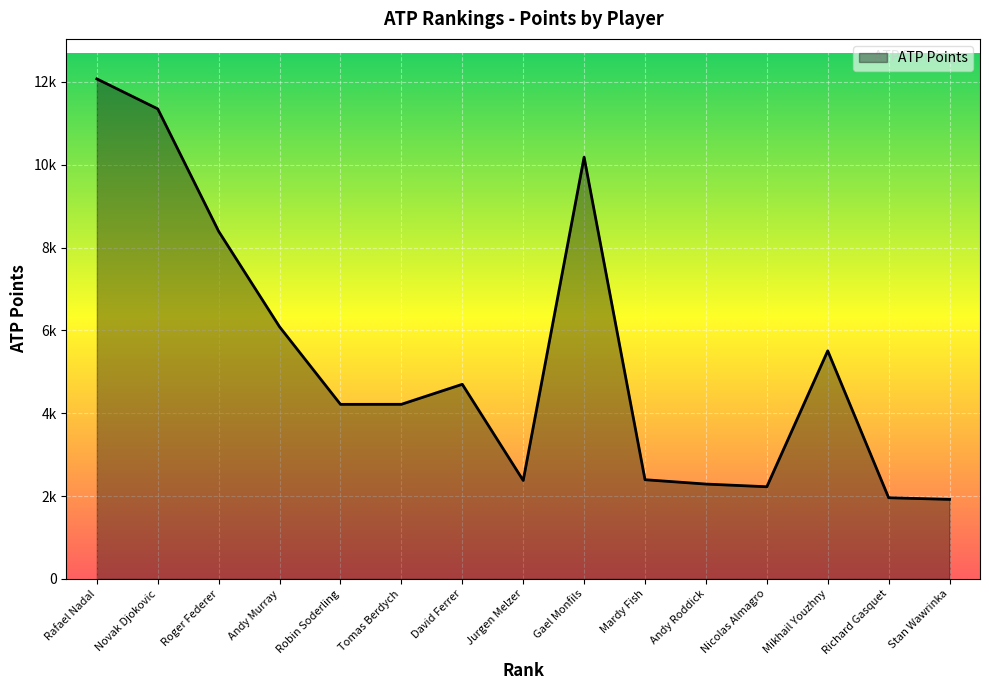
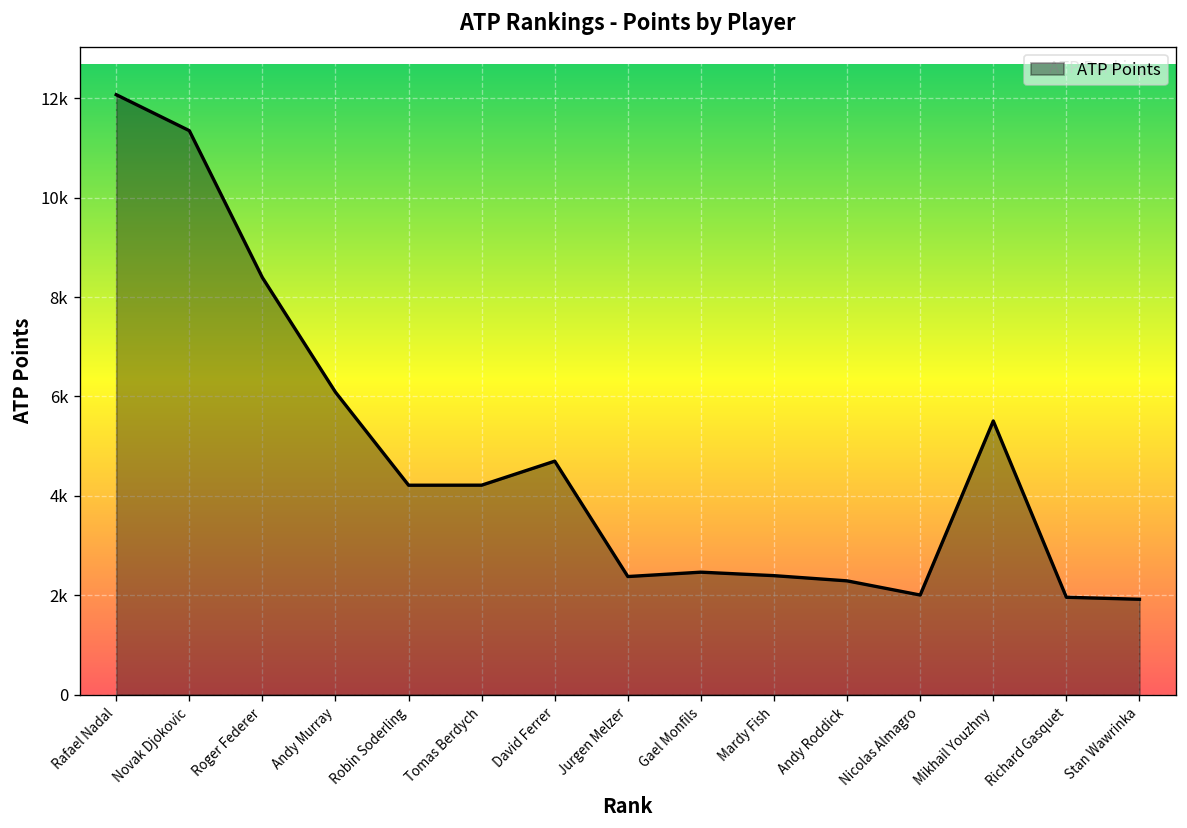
  {
    "Rafael Nadal": 12100,
    "Novak Djokovic": 11300,
    "Roger Federer": 8400,
    "Andy Murray": 6100,
    "Robin Soderling": 4200,
    "Tomas Berdych": 4200,
    "David Ferrer": 4700,
    "Jurgen Melzer": 2400,
-   "Gael Monfils": 10200,
+   "Gael Monfils": 2500,
    "Mardy Fish": 2400,
    "Andy Roddick": 2300,
-   "Nicolas Almagro": 2200,
+   "Nicolas Almagro": 2000,
    "Mikhail Youzhny": 5500,
    "Richard Gasquet": 2000,
    "Stan Wawrinka": 1900
  }
